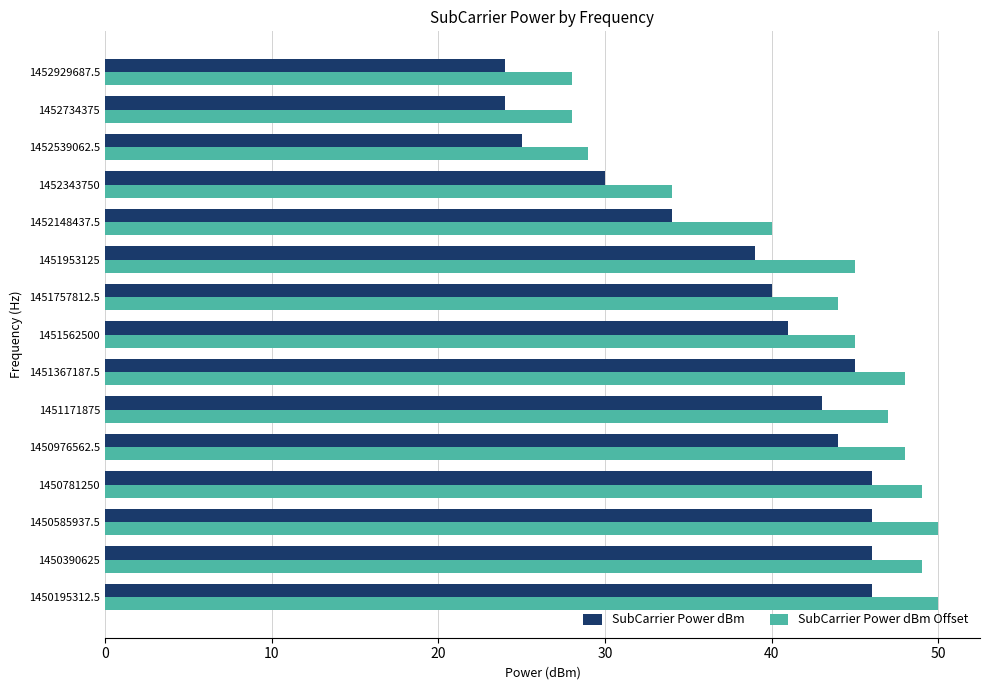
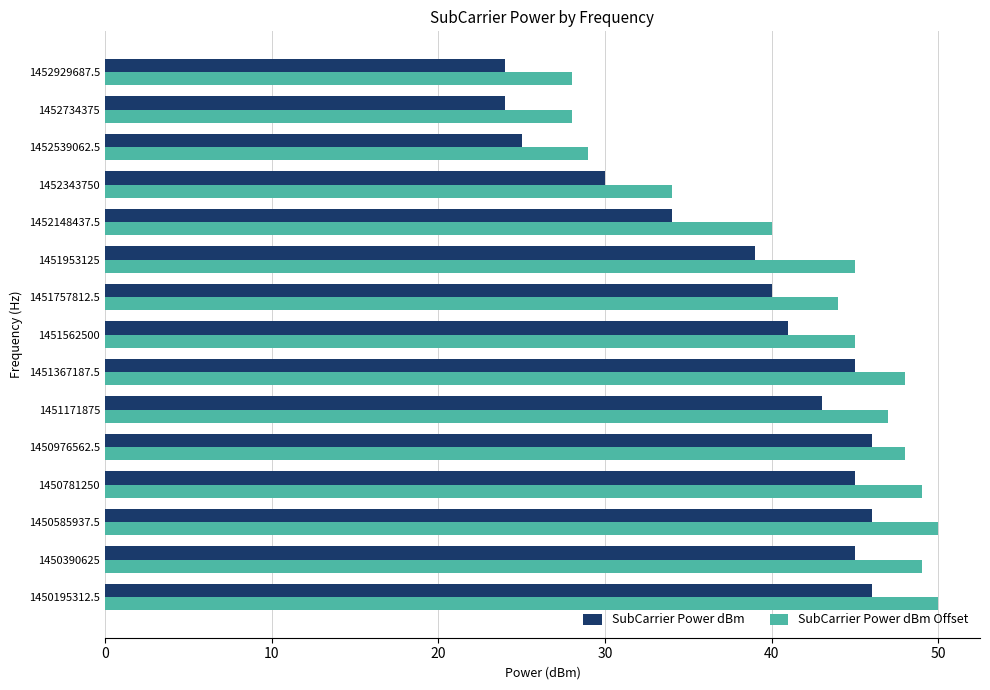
  {
    "SubCarrier Power dBm": {
      "1452929687.5": 24.0,
      "1452734375": 24.0,
      "1452539062.5": 25.0,
      "1452343750": 30.0,
      "1452148437.5": 34.0,
      "1451953125": 39.0,
      "1451757812.5": 40.0,
      "1451562500": 41.0,
      "1451367187.5": 45.0,
      "1451171875": 43.0,
-     "1450976562.5": 44.0,
-     "1450781250": 46.0,
+     "1450976562.5": 46.0,
+     "1450781250": 45.0,
      "1450585937.5": 46.0,
-     "1450390625": 46.0,
+     "1450390625": 45.0,
      "1450195312.5": 46.0
    },
    "SubCarrier Power dBm Offset": {
      "1452929687.5": 28.0,
      "1452734375": 28.0,
      "1452539062.5": 29.0,
      "1452343750": 34.0,
      "1452148437.5": 40.0,
      "1451953125": 45.0,
      "1451757812.5": 44.0,
      "1451562500": 45.0,
      "1451367187.5": 48.0,
      "1451171875": 47.0,
      "1450976562.5": 48.0,
      "1450781250": 49.0,
      "1450585937.5": 50.0,
      "1450390625": 49.0,
      "1450195312.5": 50.0
    }
  }
